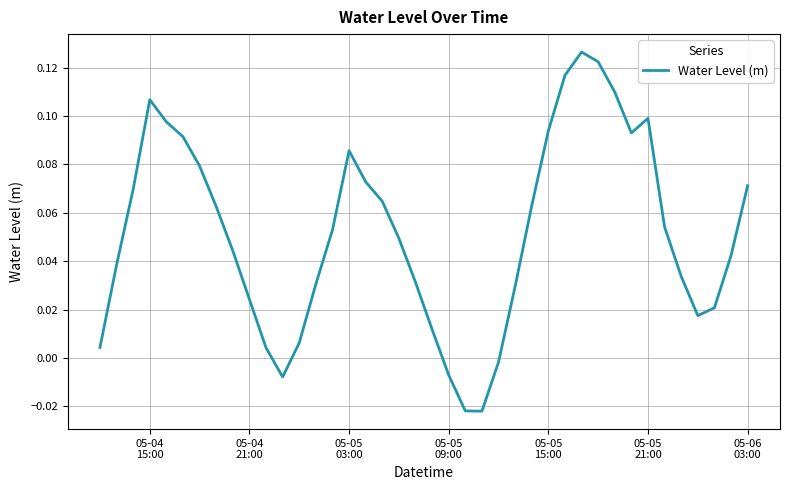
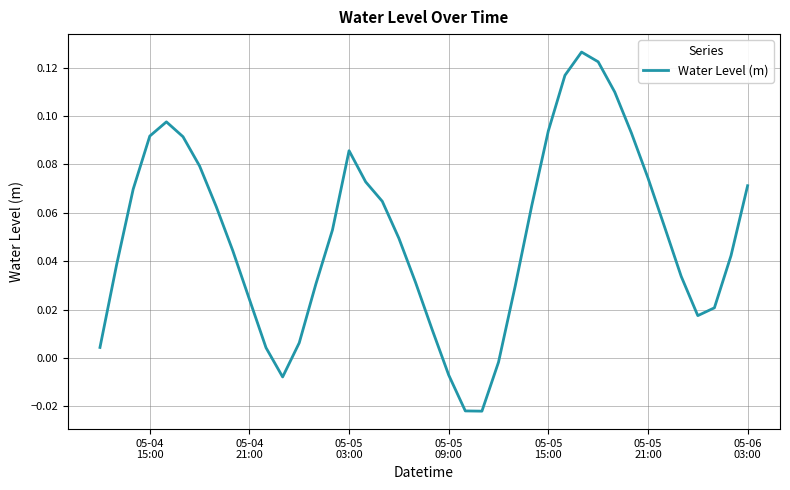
  {
-   "05-04 15:00": 0.107,
+   "05-04 15:00": 0.092,
    "05-04 21:00": 0.024,
    "05-05 03:00": 0.086,
    "05-05 09:00": -0.007,
    "05-05 15:00": 0.094,
-   "05-05 21:00": 0.099,
+   "05-05 21:00": 0.074,
    "05-06 03:00": 0.071
  }
